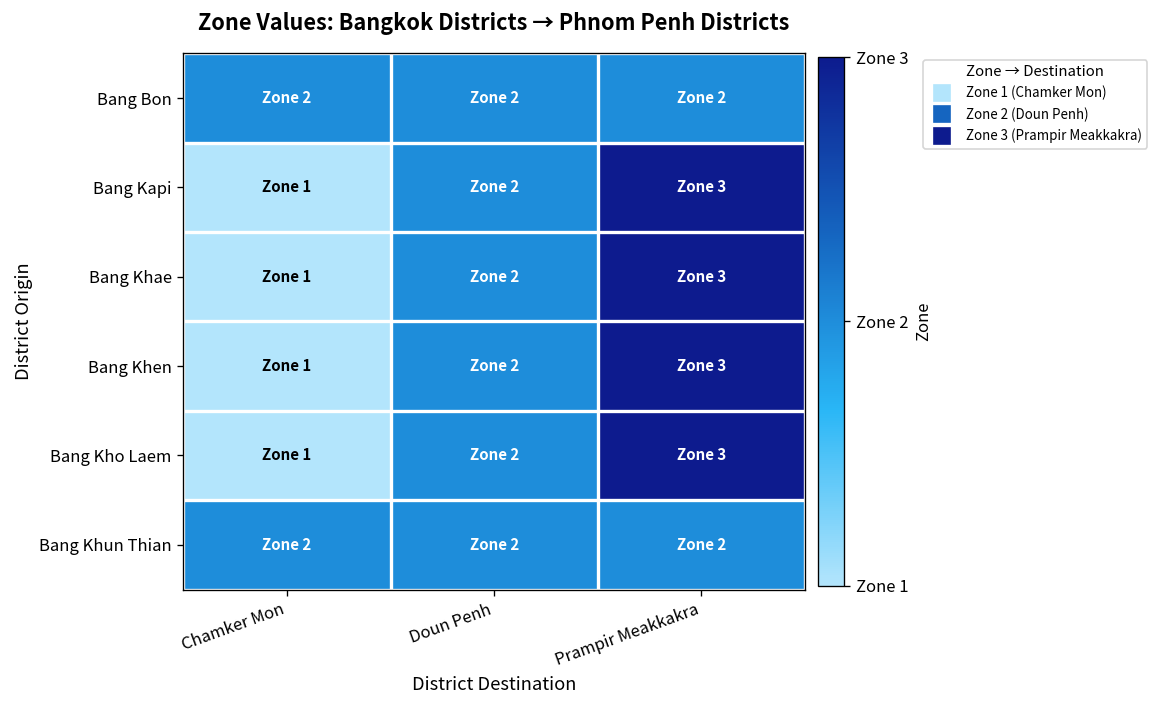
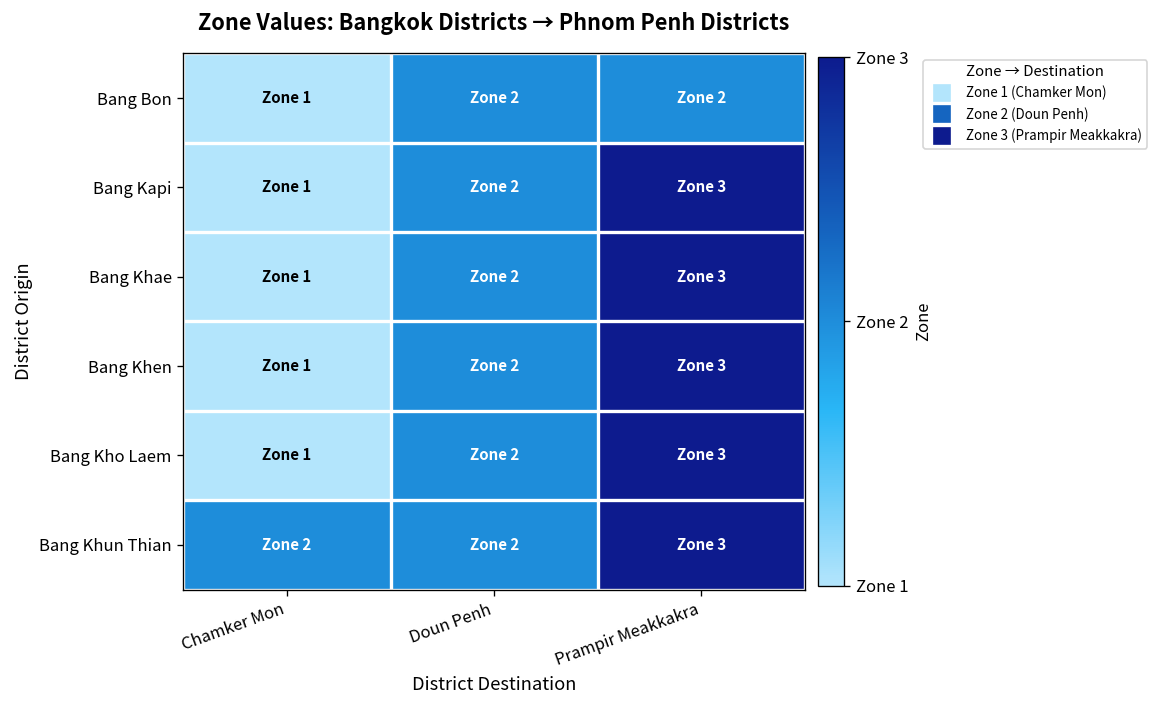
  {
    "Bang Bon": {
-     "Chamker Mon": 2,
+     "Chamker Mon": 1,
      "Doun Penh": 2,
      "Prampir Meakkakra": 2
    },
    "Bang Kapi": {
      "Chamker Mon": 1,
      "Doun Penh": 2,
      "Prampir Meakkakra": 3
    },
    "Bang Khae": {
      "Chamker Mon": 1,
      "Doun Penh": 2,
      "Prampir Meakkakra": 3
    },
    "Bang Khen": {
      "Chamker Mon": 1,
      "Doun Penh": 2,
      "Prampir Meakkakra": 3
    },
    "Bang Kho Laem": {
      "Chamker Mon": 1,
      "Doun Penh": 2,
      "Prampir Meakkakra": 3
    },
    "Bang Khun Thian": {
      "Chamker Mon": 2,
      "Doun Penh": 2,
-     "Prampir Meakkakra": 2
+     "Prampir Meakkakra": 3
    }
  }
